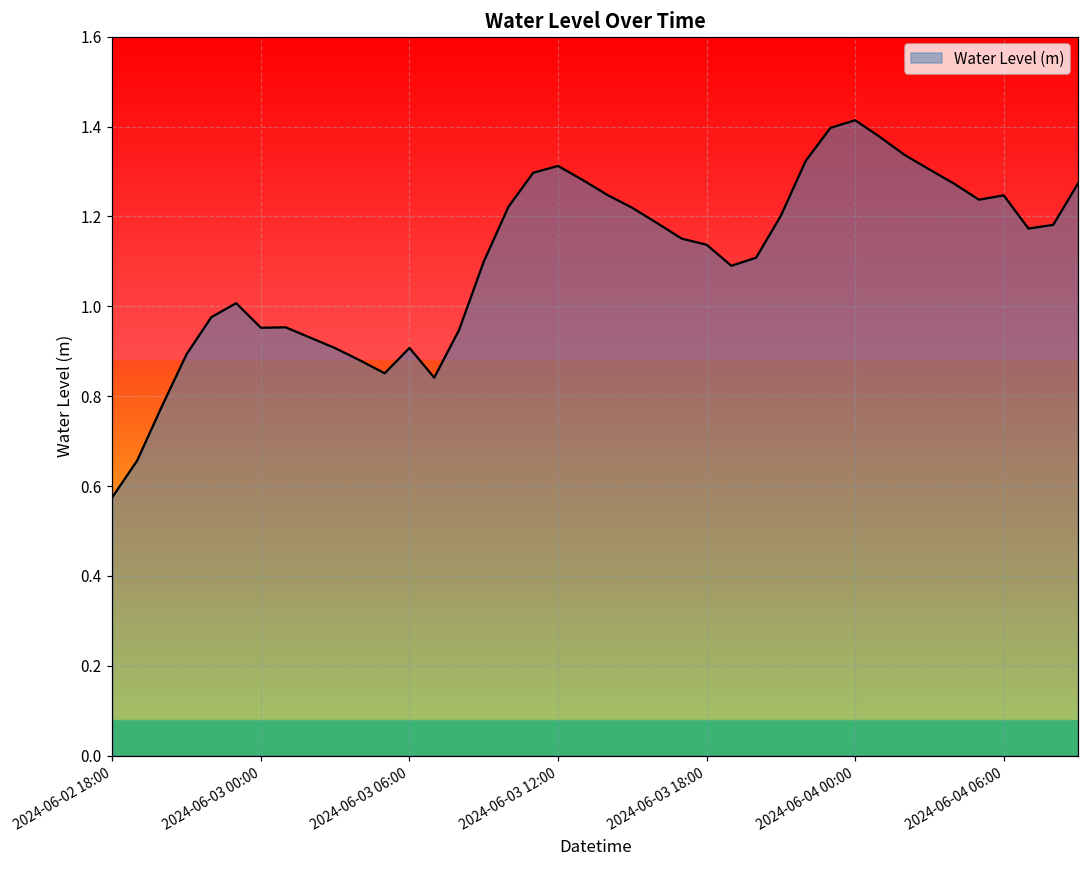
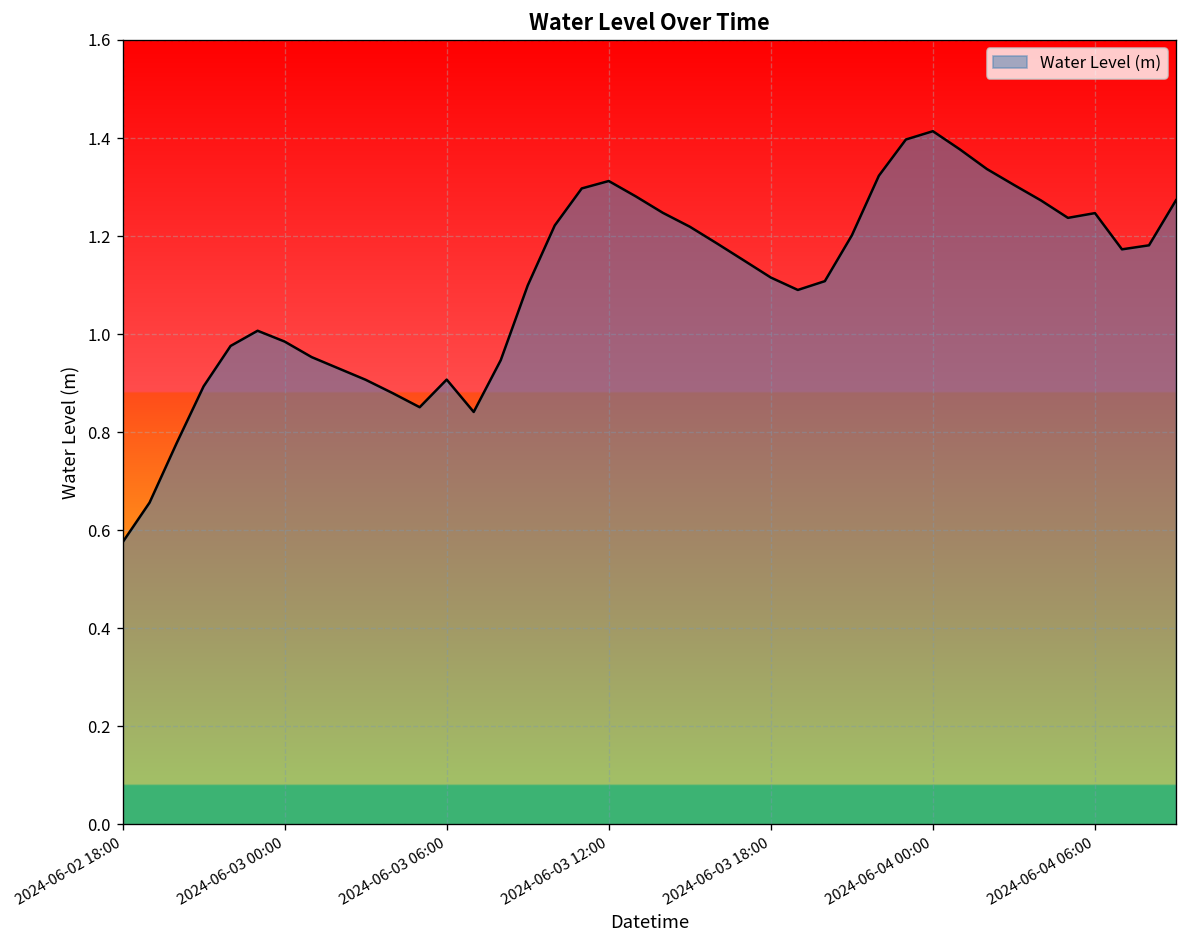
  {
    "2024-06-02 18:00": 0.58,
-   "2024-06-03 00:00": 0.95,
+   "2024-06-03 00:00": 0.98,
    "2024-06-03 06:00": 0.91,
    "2024-06-03 12:00": 1.31,
-   "2024-06-03 18:00": 1.14,
+   "2024-06-03 18:00": 1.12,
    "2024-06-04 00:00": 1.41,
    "2024-06-04 06:00": 1.25
  }
